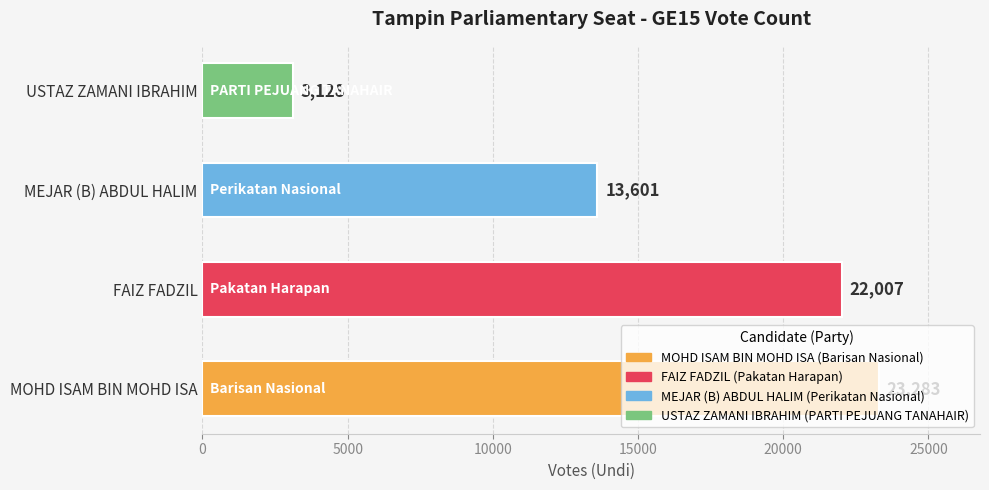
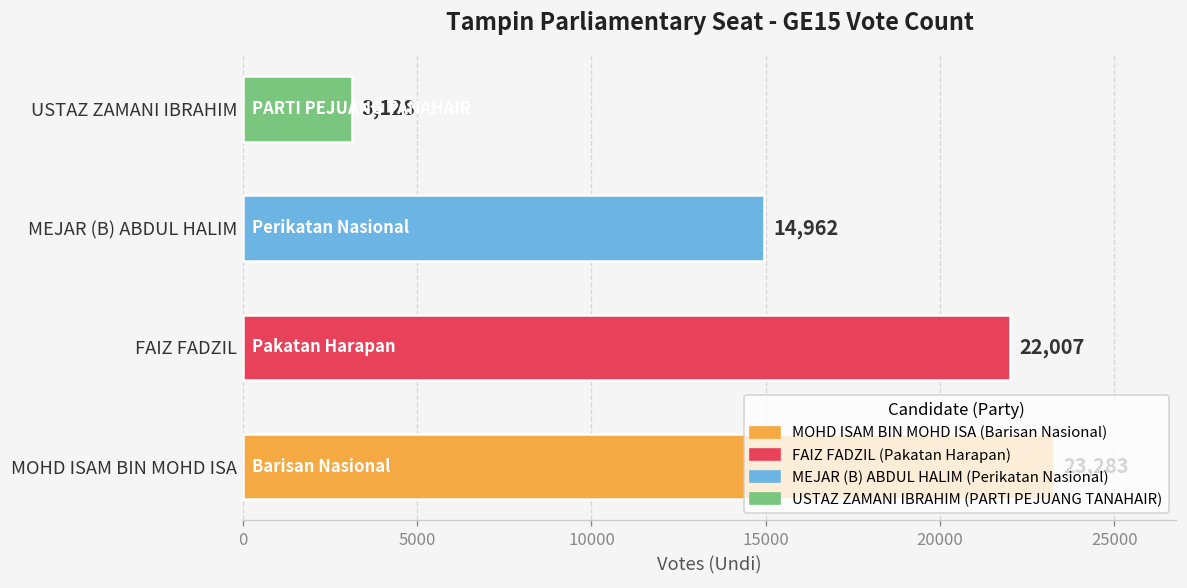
  {
    "USTAZ ZAMANI IBRAHIM": "3,128",
-   "MEJAR (B) ABDUL HALIM": "13,601",
+   "MEJAR (B) ABDUL HALIM": "14,962",
    "FAIZ FADZIL": "22,007"
  }
